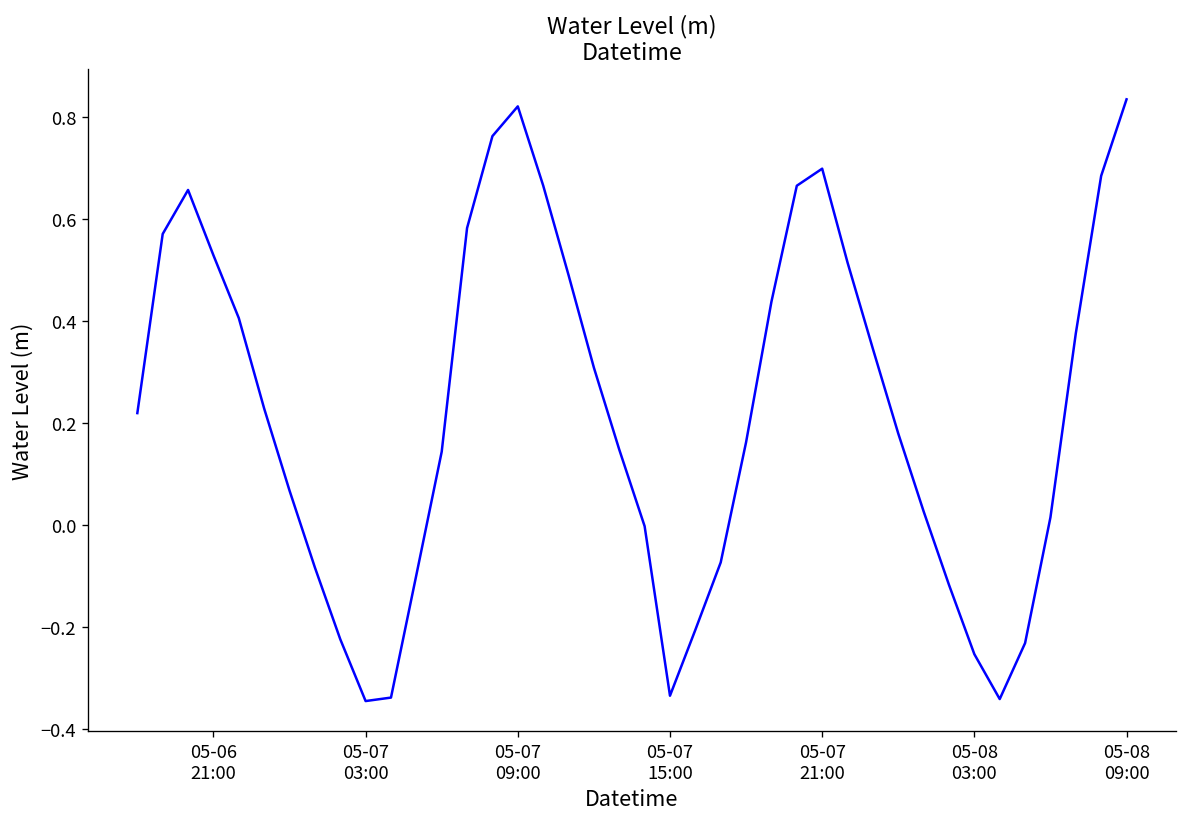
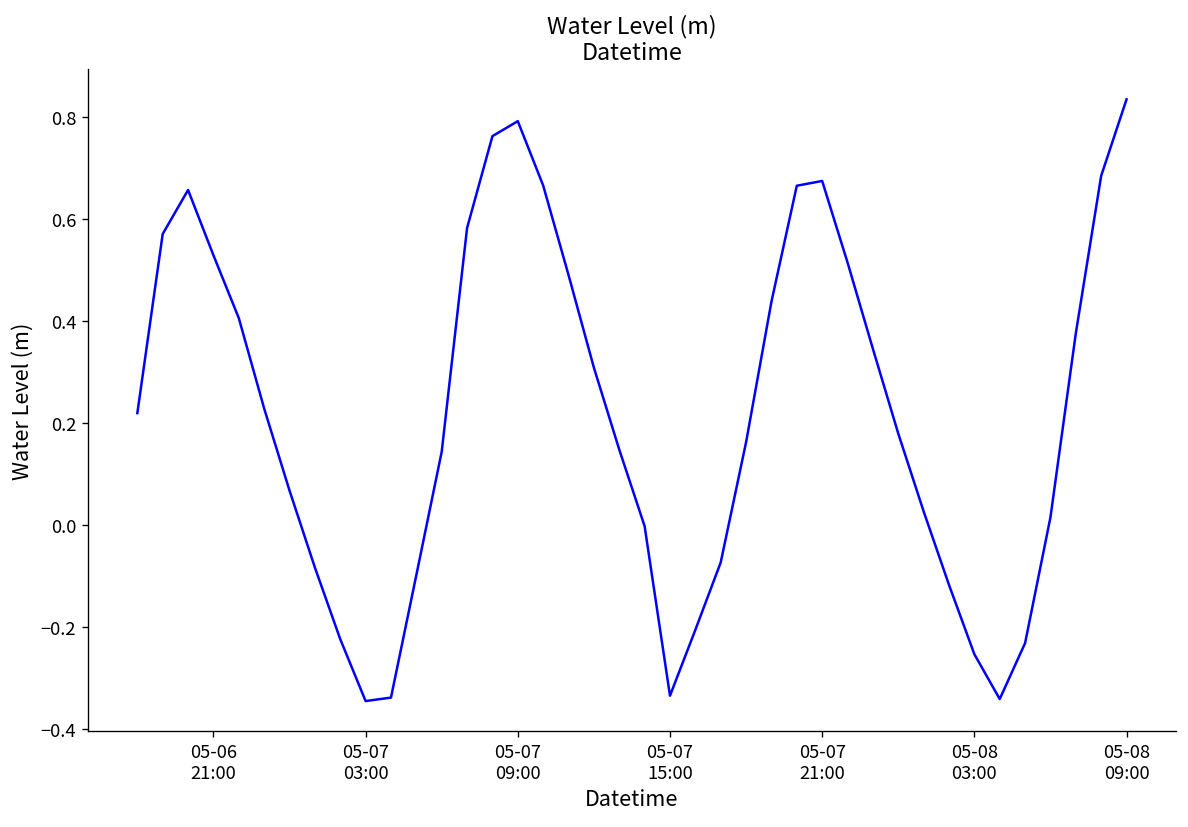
  {
    "05-06 21:00": 0.53,
    "05-07 03:00": -0.35,
-   "05-07 09:00": 0.82,
+   "05-07 09:00": 0.79,
    "05-07 15:00": -0.33,
-   "05-07 21:00": 0.70,
+   "05-07 21:00": 0.67,
    "05-08 03:00": -0.25,
    "05-08 09:00": 0.83
  }
